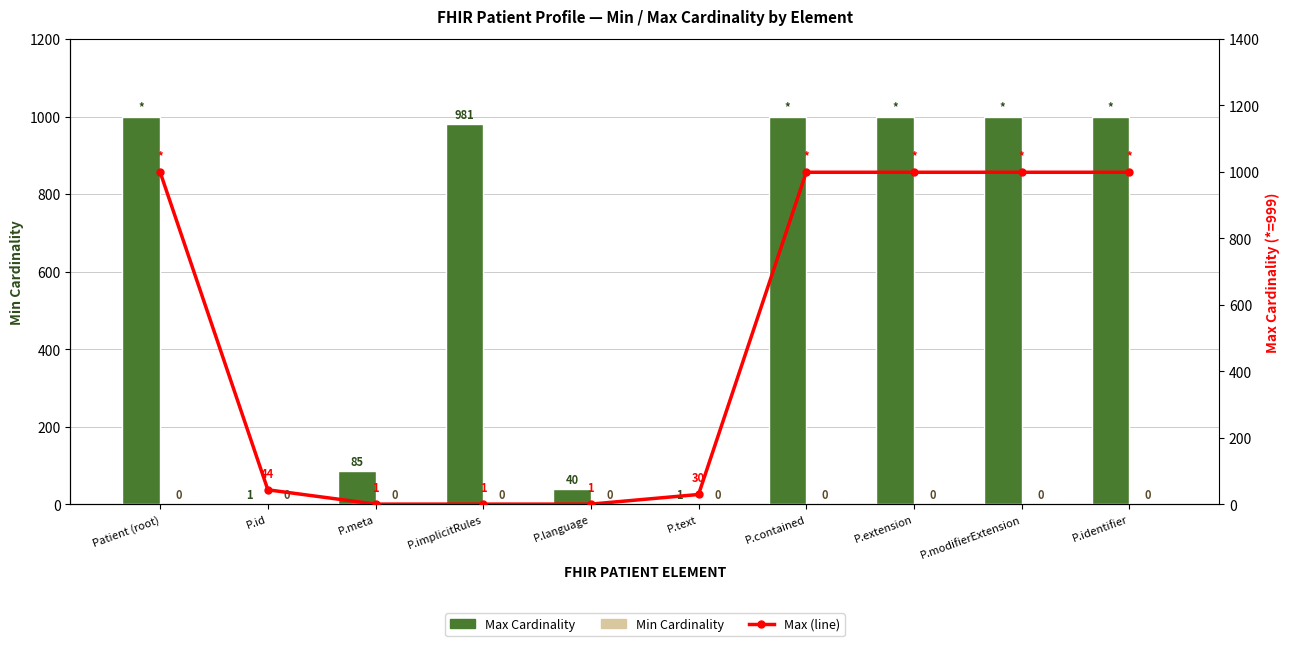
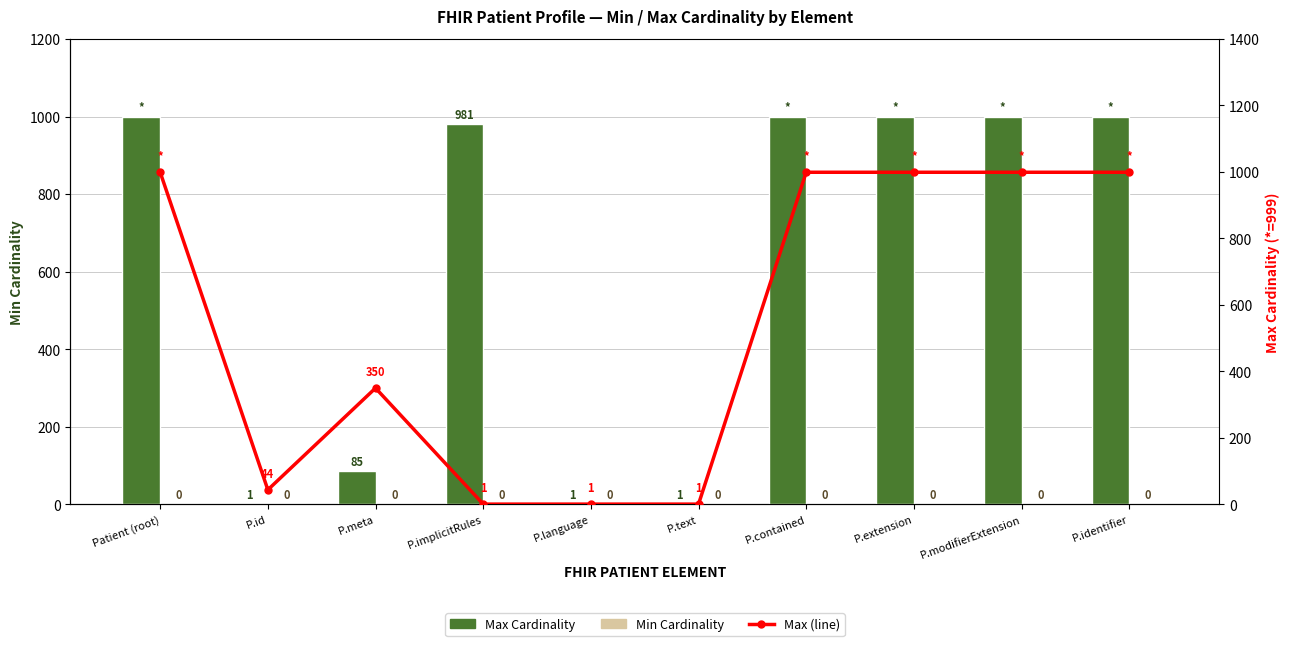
  {
    "Max Cardinality": {
      "P.id": 1,
      "P.meta": 85,
      "P.implicitRules": 981,
-     "P.language": 40,
+     "P.language": 1,
      "P.text": 1
    },
    "Min Cardinality": {
      "Patient (root)": 0,
      "P.id": 0,
      "P.meta": 0,
      "P.implicitRules": 0,
      "P.language": 0,
      "P.text": 0,
      "P.contained": 0,
      "P.extension": 0,
      "P.modifierExtension": 0,
      "P.identifier": 0
    },
    "Max (line)": {
      "P.id": 44,
-     "P.meta": 1,
+     "P.meta": 350,
      "P.implicitRules": 1,
      "P.language": 1,
-     "P.text": 30
+     "P.text": 1
    }
  }
